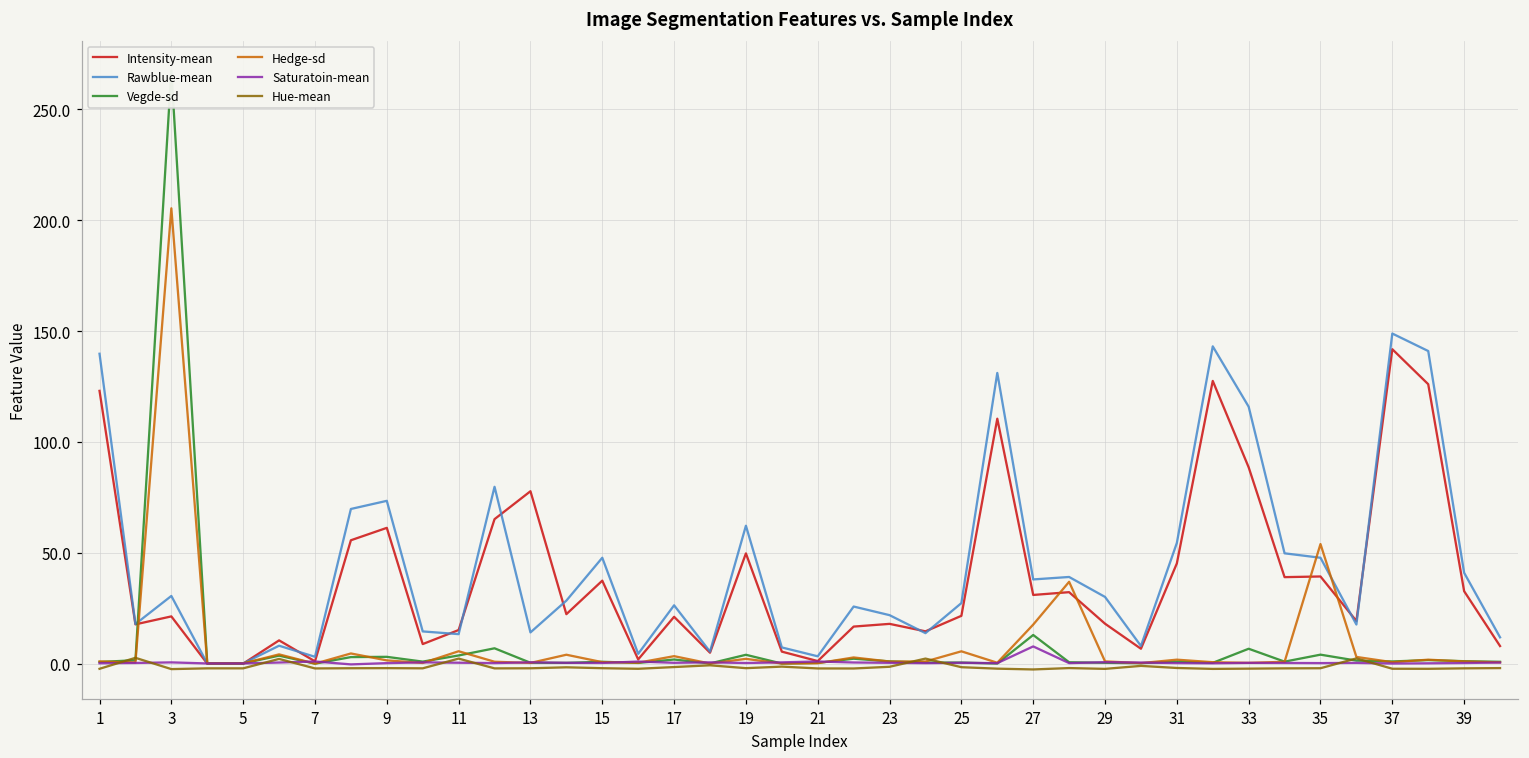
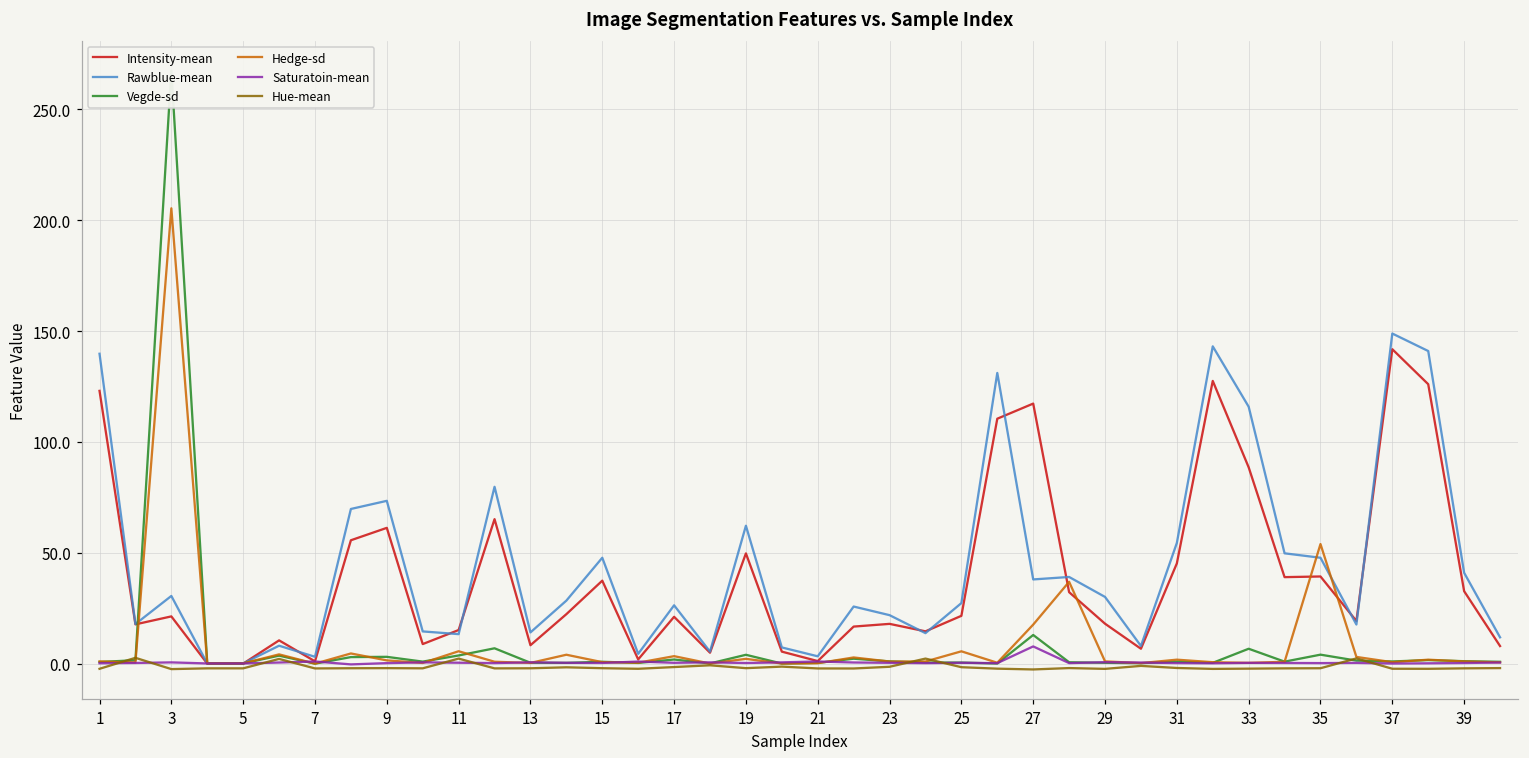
  {
    "Intensity-mean": {
      "1": 123,
      "3": 21,
      "9": 61,
      "11": 15,
-     "13": 78,
+     "13": 8,
      "15": 37,
      "17": 21,
      "19": 50,
      "23": 18,
      "25": 22,
-     "27": 31,
+     "27": 117,
      "29": 18,
      "31": 45,
      "33": 89,
      "35": 39,
      "37": 142,
      "39": 33
    },
    "Rawblue-mean": {
      "1": 140,
      "3": 31,
      "7": 3,
      "9": 73,
      "11": 13,
      "13": 14,
      "15": 48,
      "17": 26,
      "19": 62,
      "21": 3,
      "23": 22,
      "25": 27,
      "27": 38,
      "29": 30,
      "31": 54,
      "33": 116,
      "35": 48,
      "37": 149,
      "39": 41
    },
    "Vegde-sd": {
      "9": 3,
      "11": 4,
      "17": 2,
      "19": 4,
      "27": 13,
      "33": 7,
      "35": 4
    },
    "Hedge-sd": {
      "3": 205,
      "11": 6,
      "17": 3,
      "19": 2,
      "25": 6,
      "27": 18,
      "35": 54
    },
    "Saturatoin-mean": {
      "3": 1,
      "11": 0,
      "17": 0,
      "19": 0,
      "27": 8,
      "35": 0
    },
    "Hue-mean": {
      "1": -2,
      "3": -2,
      "5": -2,
      "7": -2,
      "9": -2,
      "11": 2,
      "13": -2,
      "15": -2,
      "17": -2,
      "19": -2,
      "21": -2,
      "23": -1,
      "25": -2,
      "27": -3,
      "29": -2,
      "31": -2,
      "33": -2,
      "35": -2,
      "37": -2,
      "39": -2
    }
  }
